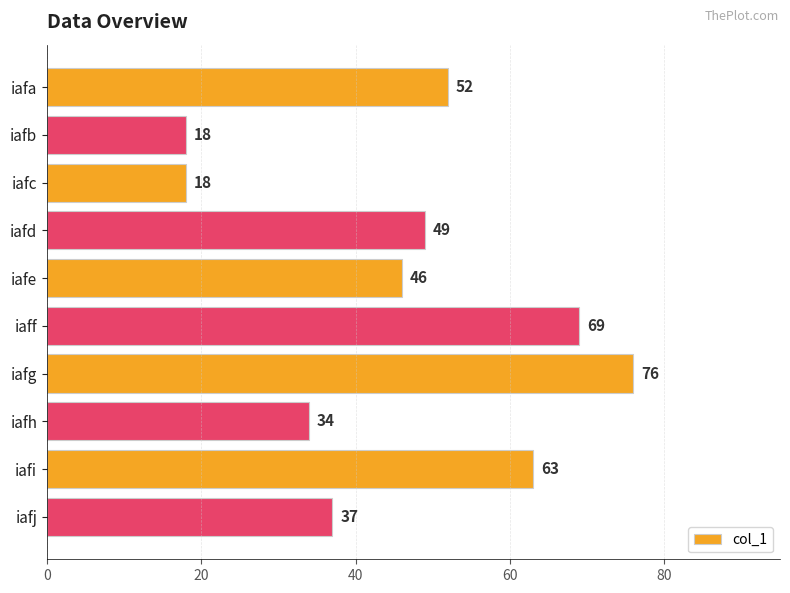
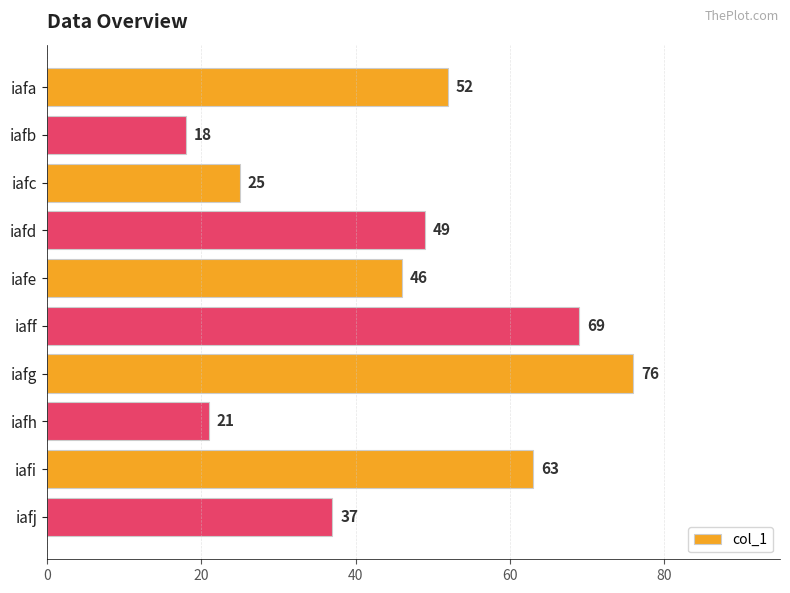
  {
    "iafa": 52,
    "iafb": 18,
-   "iafc": 18,
+   "iafc": 25,
    "iafd": 49,
    "iafe": 46,
    "iaff": 69,
    "iafg": 76,
-   "iafh": 34,
+   "iafh": 21,
    "iafi": 63,
    "iafj": 37
  }
